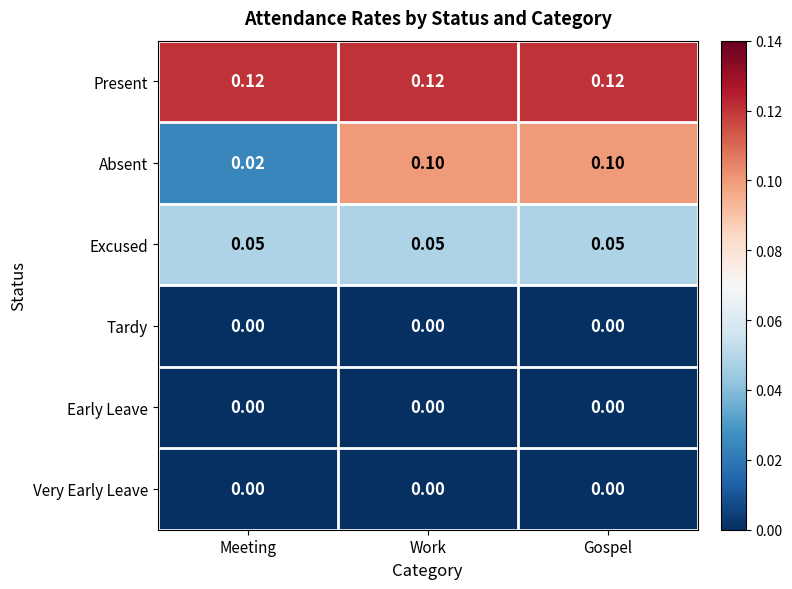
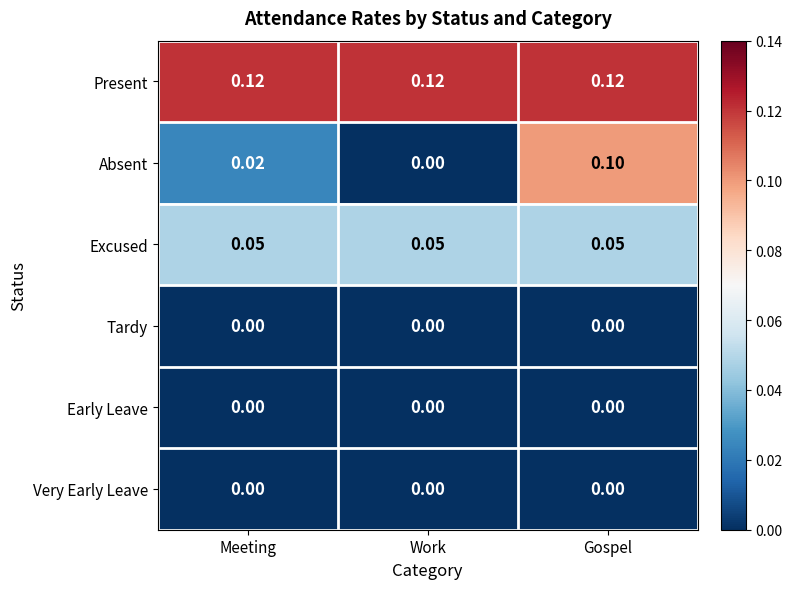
  {
    "Present": {
      "Meeting": 0.12,
      "Work": 0.12,
      "Gospel": 0.12
    },
    "Absent": {
      "Meeting": 0.02,
-     "Work": 0.10,
+     "Work": 0.00,
      "Gospel": 0.10
    },
    "Excused": {
      "Meeting": 0.05,
      "Work": 0.05,
      "Gospel": 0.05
    },
    "Tardy": {
      "Meeting": 0.00,
      "Work": 0.00,
      "Gospel": 0.00
    },
    "Early Leave": {
      "Meeting": 0.00,
      "Work": 0.00,
      "Gospel": 0.00
    },
    "Very Early Leave": {
      "Meeting": 0.00,
      "Work": 0.00,
      "Gospel": 0.00
    }
  }
